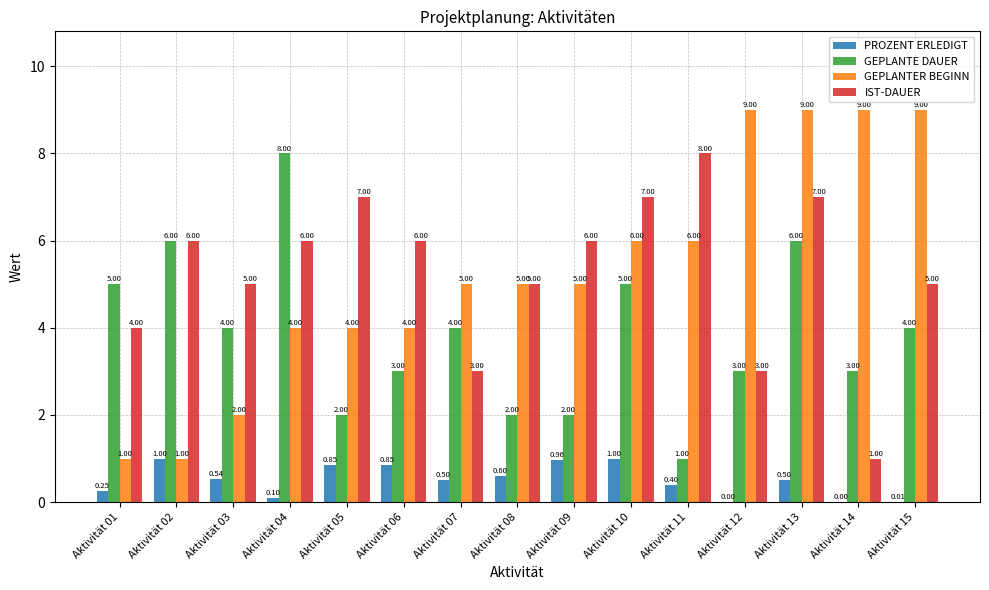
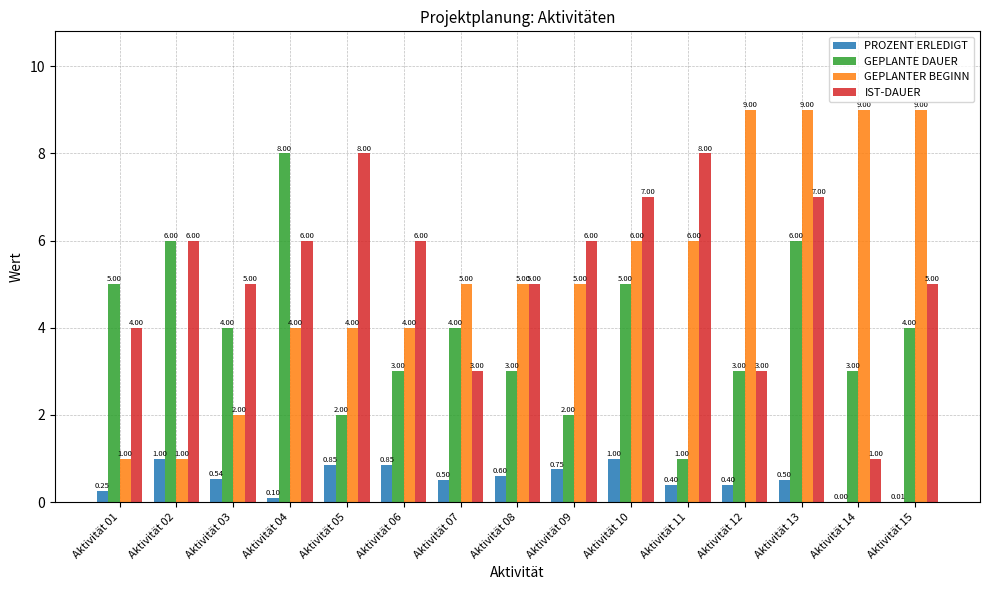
  {
    "PROZENT ERLEDIGT": {
      "Aktivität 01": 0.25,
      "Aktivität 02": 1.00,
      "Aktivität 03": 0.54,
      "Aktivität 04": 0.10,
      "Aktivität 05": 0.85,
      "Aktivität 06": 0.85,
      "Aktivität 07": 0.50,
      "Aktivität 08": 0.60,
-     "Aktivität 09": 0.96,
+     "Aktivität 09": 0.75,
      "Aktivität 10": 1.00,
      "Aktivität 11": 0.40,
-     "Aktivität 12": 0.00,
+     "Aktivität 12": 0.40,
      "Aktivität 13": 0.50,
      "Aktivität 14": 0.00,
      "Aktivität 15": 0.01
    },
    "GEPLANTE DAUER": {
      "Aktivität 01": 5.00,
      "Aktivität 02": 6.00,
      "Aktivität 03": 4.00,
      "Aktivität 04": 8.00,
      "Aktivität 05": 2.00,
      "Aktivität 06": 3.00,
      "Aktivität 07": 4.00,
-     "Aktivität 08": 2.00,
+     "Aktivität 08": 3.00,
      "Aktivität 09": 2.00,
      "Aktivität 10": 5.00,
      "Aktivität 11": 1.00,
      "Aktivität 12": 3.00,
      "Aktivität 13": 6.00,
      "Aktivität 14": 3.00,
      "Aktivität 15": 4.00
    },
    "GEPLANTER BEGINN": {
      "Aktivität 01": 1.00,
      "Aktivität 02": 1.00,
      "Aktivität 03": 2.00,
      "Aktivität 04": 4.00,
      "Aktivität 05": 4.00,
      "Aktivität 06": 4.00,
      "Aktivität 07": 5.00,
      "Aktivität 09": 5.00,
      "Aktivität 10": 6.00,
      "Aktivität 11": 6.00,
      "Aktivität 12": 9.00,
      "Aktivität 13": 9.00
    },
    "IST-DAUER": {
      "Aktivität 01": 4.00,
      "Aktivität 02": 6.00,
      "Aktivität 03": 5.00,
      "Aktivität 04": 6.00,
-     "Aktivität 05": 7.00,
+     "Aktivität 05": 8.00,
      "Aktivität 06": 6.00,
      "Aktivität 07": 3.00,
      "Aktivität 09": 6.00,
      "Aktivität 10": 7.00,
      "Aktivität 11": 8.00,
      "Aktivität 12": 3.00,
      "Aktivität 13": 7.00,
      "Aktivität 14": 1.00,
      "Aktivität 15": 5.00
    }
  }
